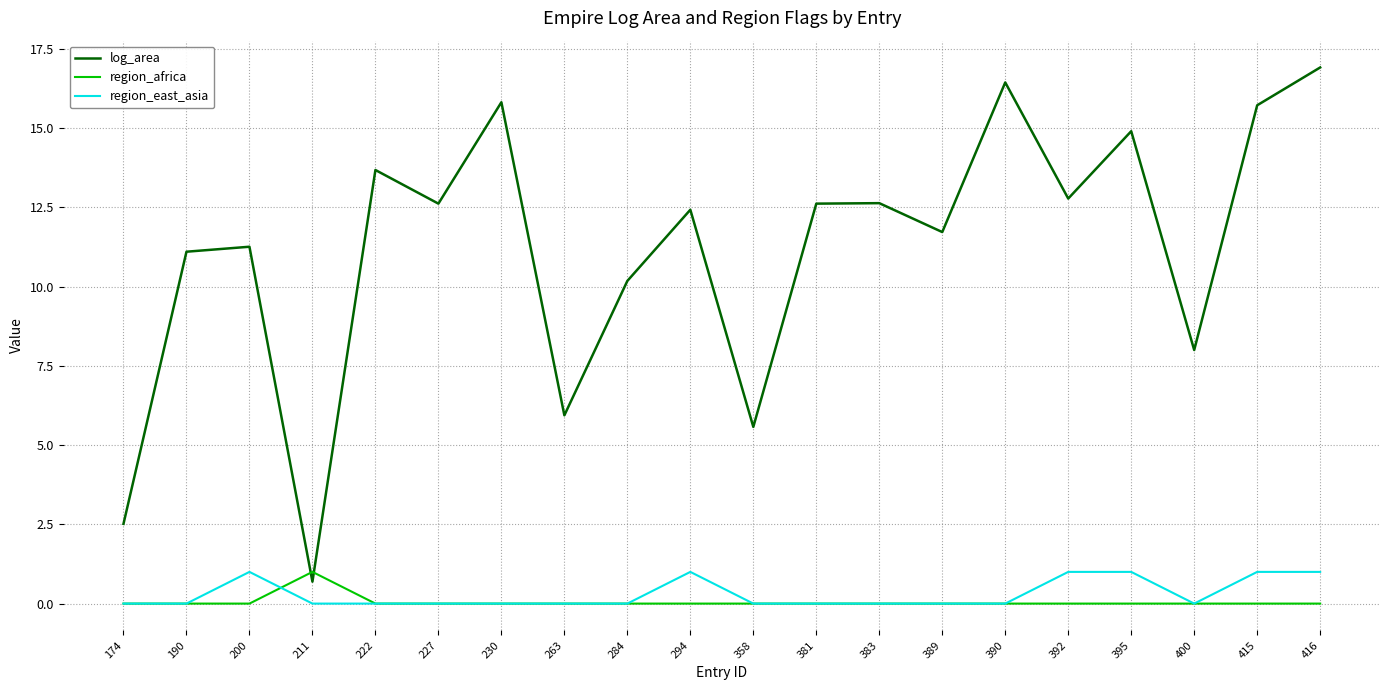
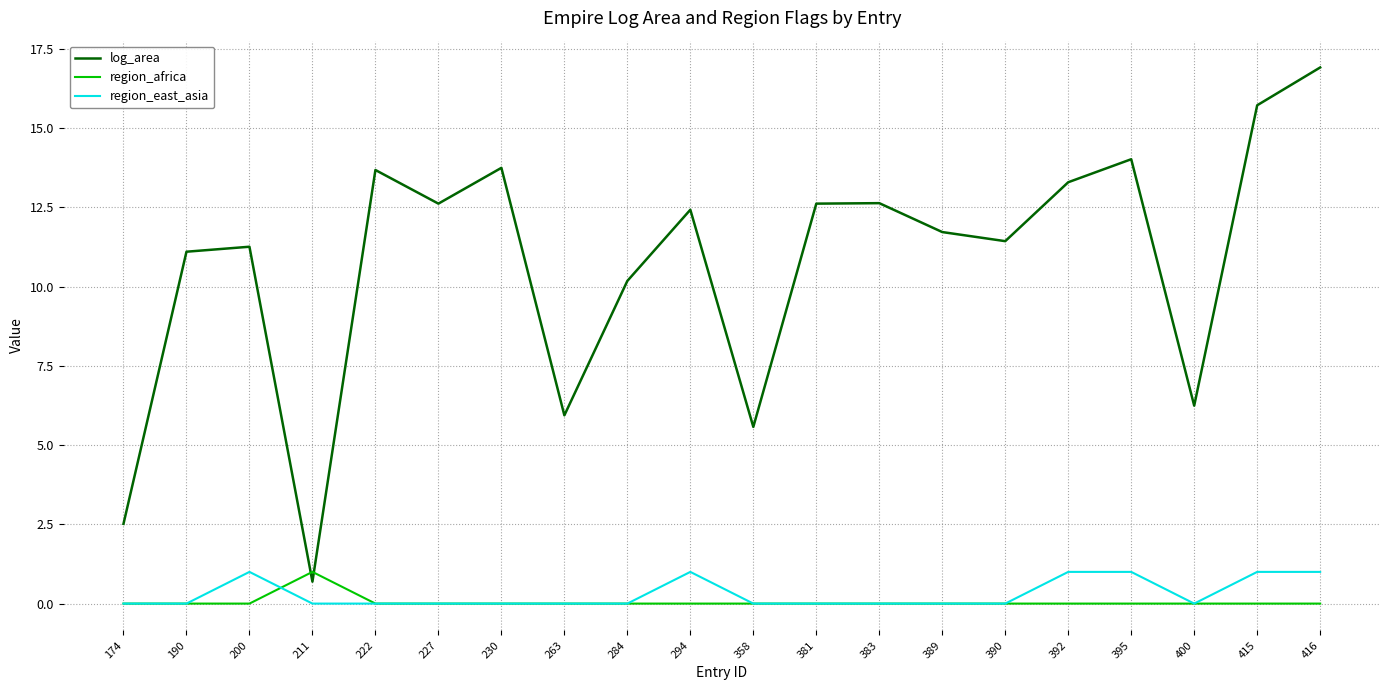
  {
    "log_area": {
      "174": 2.5,
      "190": 11.1,
      "200": 11.3,
      "211": 0.7,
      "222": 13.7,
      "227": 12.6,
-     "230": 15.8,
+     "230": 13.7,
      "263": 5.9,
      "284": 10.2,
      "294": 12.4,
      "358": 5.6,
      "381": 12.6,
      "383": 12.6,
      "389": 11.7,
-     "390": 16.4,
-     "392": 12.8,
-     "395": 14.9,
-     "400": 8.0,
+     "390": 11.4,
+     "392": 13.3,
+     "395": 14.0,
+     "400": 6.2,
      "415": 15.7,
      "416": 16.9
    },
    "region_africa": {
      "200": 0.0,
      "211": 1.0,
      "294": 0.0,
      "392": 0.0,
      "395": 0.0,
      "415": 0.0,
      "416": 0.0
    },
    "region_east_asia": {
      "200": 1.0,
      "211": 0.0,
      "294": 1.0,
      "392": 1.0,
      "395": 1.0,
      "415": 1.0,
      "416": 1.0
    }
  }
